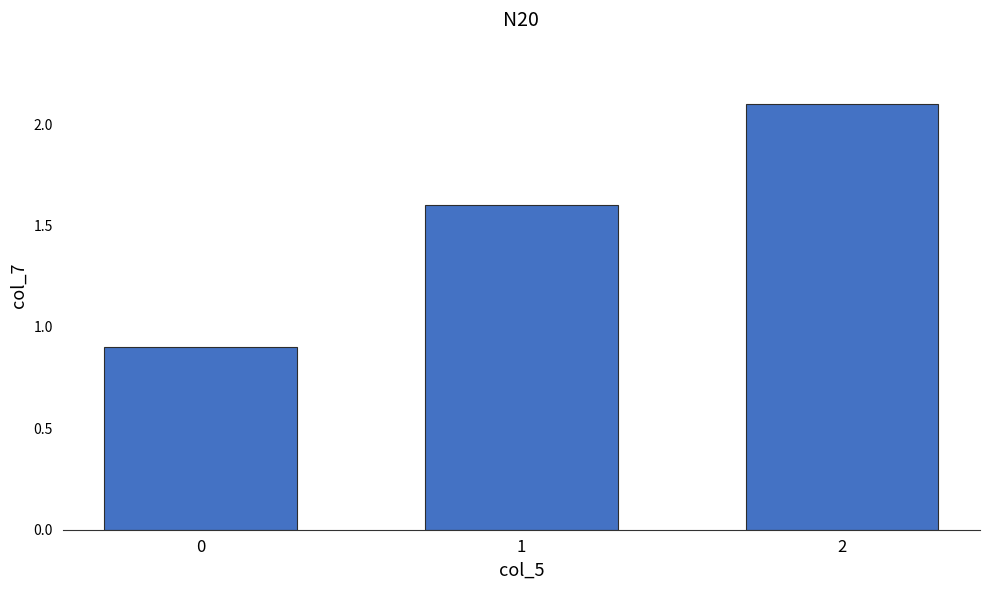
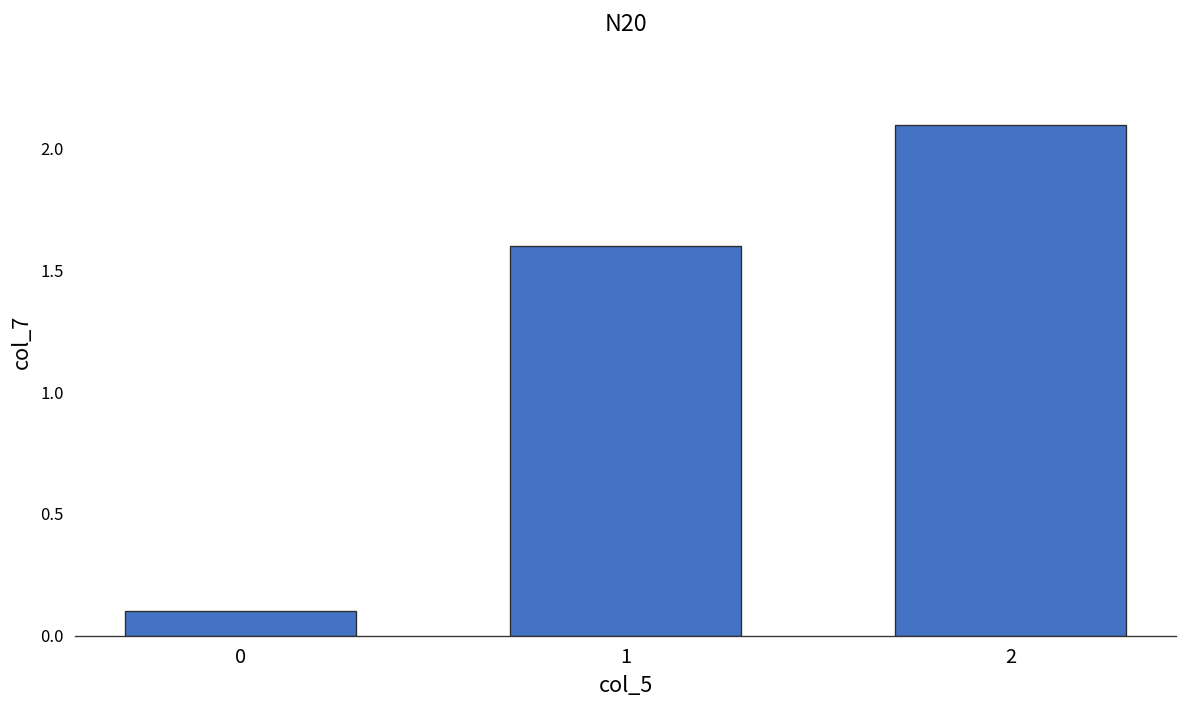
  {
-   "0": 0.9,
+   "0": 0.1,
    "1": 1.6,
    "2": 2.1
  }
